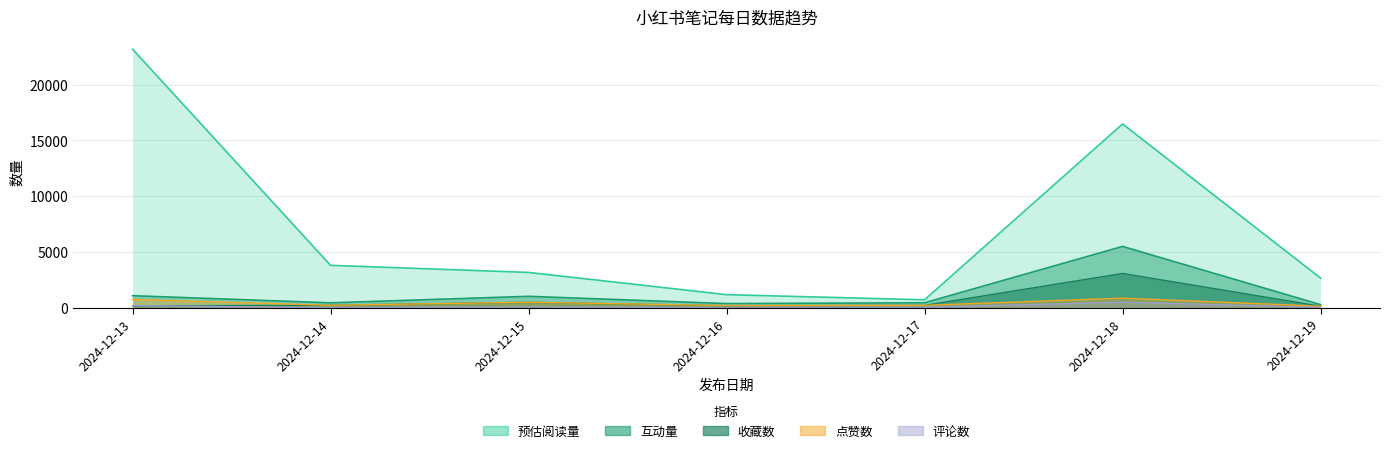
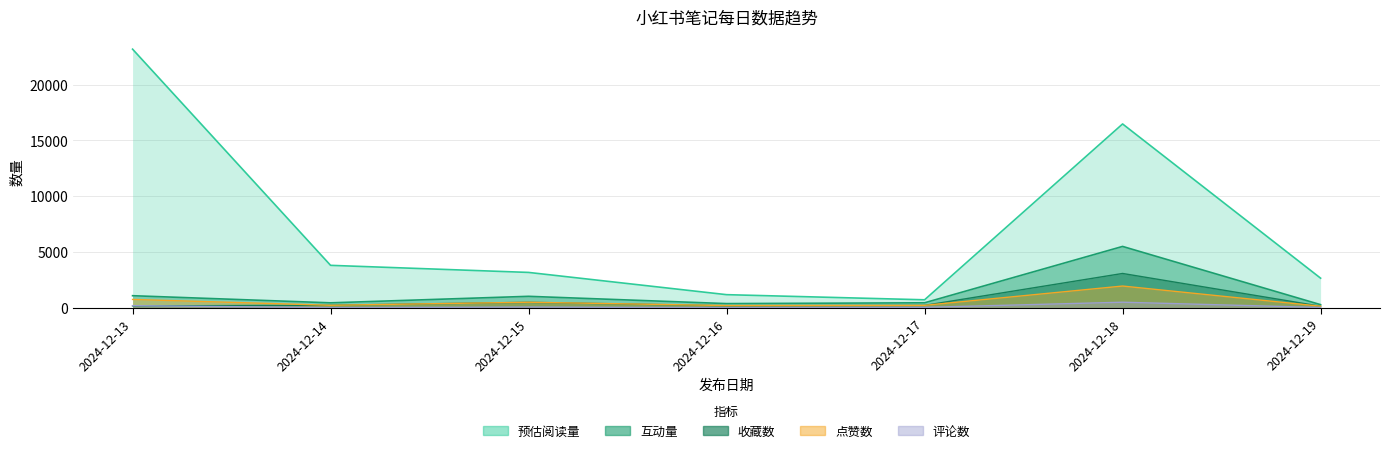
  {
    "点赞数": {
      "2024-12-13": 700,
-     "2024-12-18": 900
+     "2024-12-18": 1900
    }
  }
